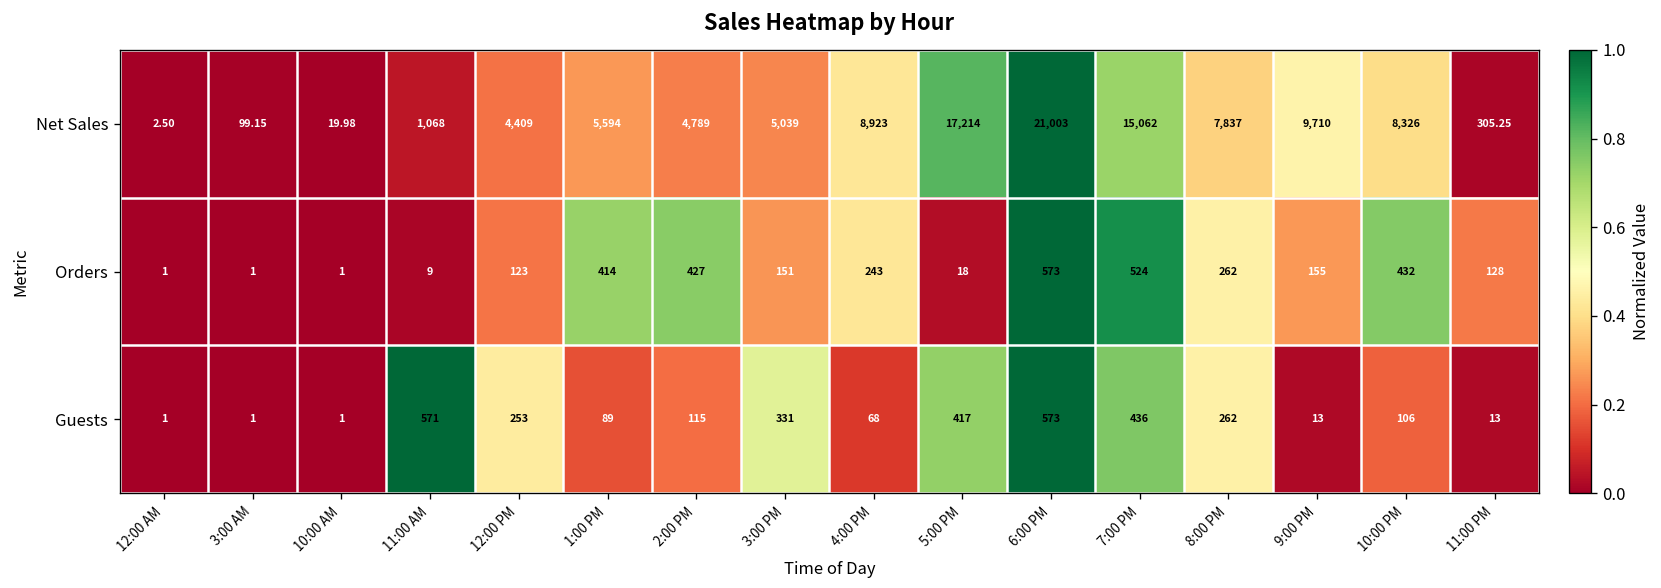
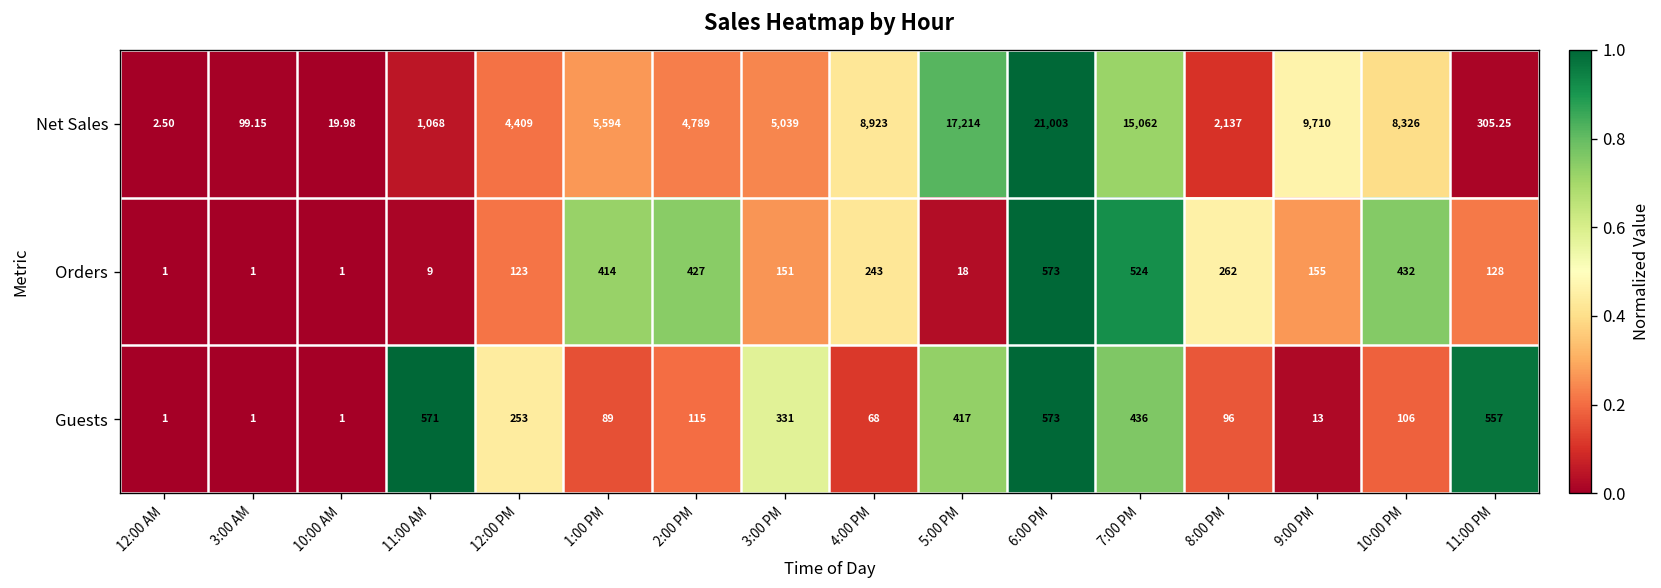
  {
    "Net Sales": {
      "12:00 AM": "2.50",
      "3:00 AM": "99.15",
      "10:00 AM": "19.98",
      "11:00 AM": "1,068",
      "12:00 PM": "4,409",
      "1:00 PM": "5,594",
      "2:00 PM": "4,789",
      "3:00 PM": "5,039",
      "4:00 PM": "8,923",
      "5:00 PM": "17,214",
      "6:00 PM": "21,003",
      "7:00 PM": "15,062",
-     "8:00 PM": "7,837",
+     "8:00 PM": "2,137",
      "9:00 PM": "9,710",
      "10:00 PM": "8,326",
      "11:00 PM": "305.25"
    },
    "Orders": {
      "12:00 AM": "1",
      "3:00 AM": "1",
      "10:00 AM": "1",
      "11:00 AM": "9",
      "12:00 PM": "123",
      "1:00 PM": "414",
      "2:00 PM": "427",
      "3:00 PM": "151",
      "4:00 PM": "243",
      "5:00 PM": "18",
      "6:00 PM": "573",
      "7:00 PM": "524",
      "8:00 PM": "262",
      "9:00 PM": "155",
      "10:00 PM": "432",
      "11:00 PM": "128"
    },
    "Guests": {
      "12:00 AM": "1",
      "3:00 AM": "1",
      "10:00 AM": "1",
      "11:00 AM": "571",
      "12:00 PM": "253",
      "1:00 PM": "89",
      "2:00 PM": "115",
      "3:00 PM": "331",
      "4:00 PM": "68",
      "5:00 PM": "417",
      "6:00 PM": "573",
      "7:00 PM": "436",
-     "8:00 PM": "262",
+     "8:00 PM": "96",
      "9:00 PM": "13",
      "10:00 PM": "106",
-     "11:00 PM": "13"
+     "11:00 PM": "557"
    }
  }
